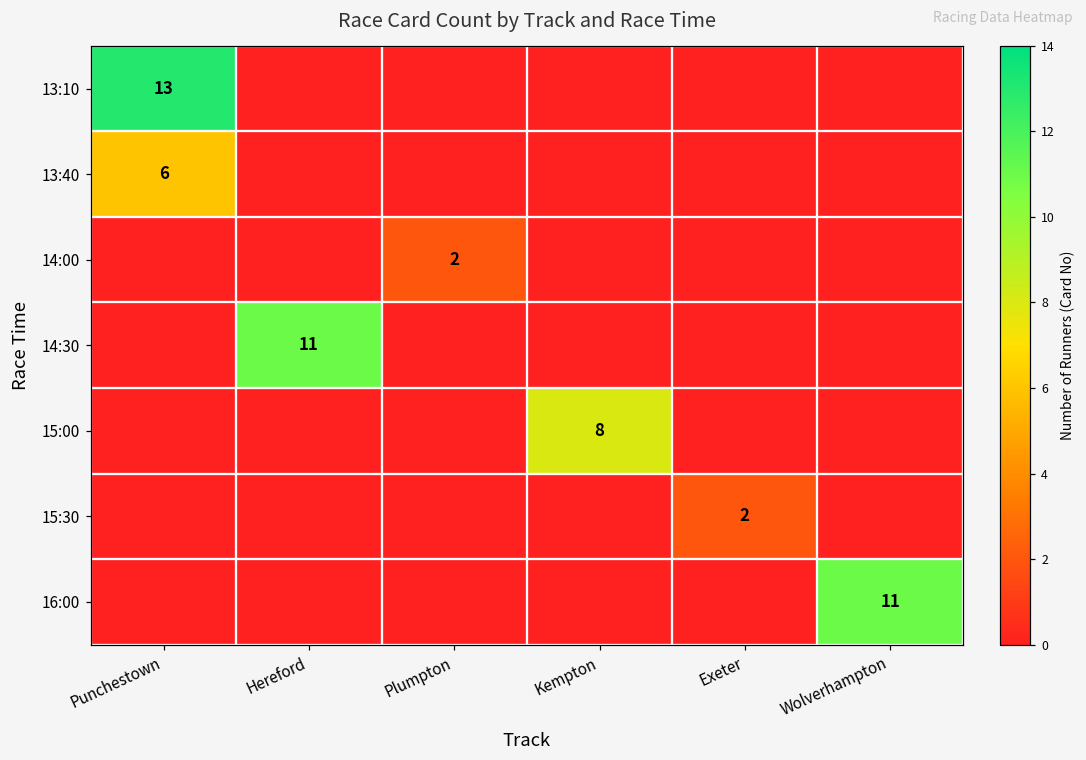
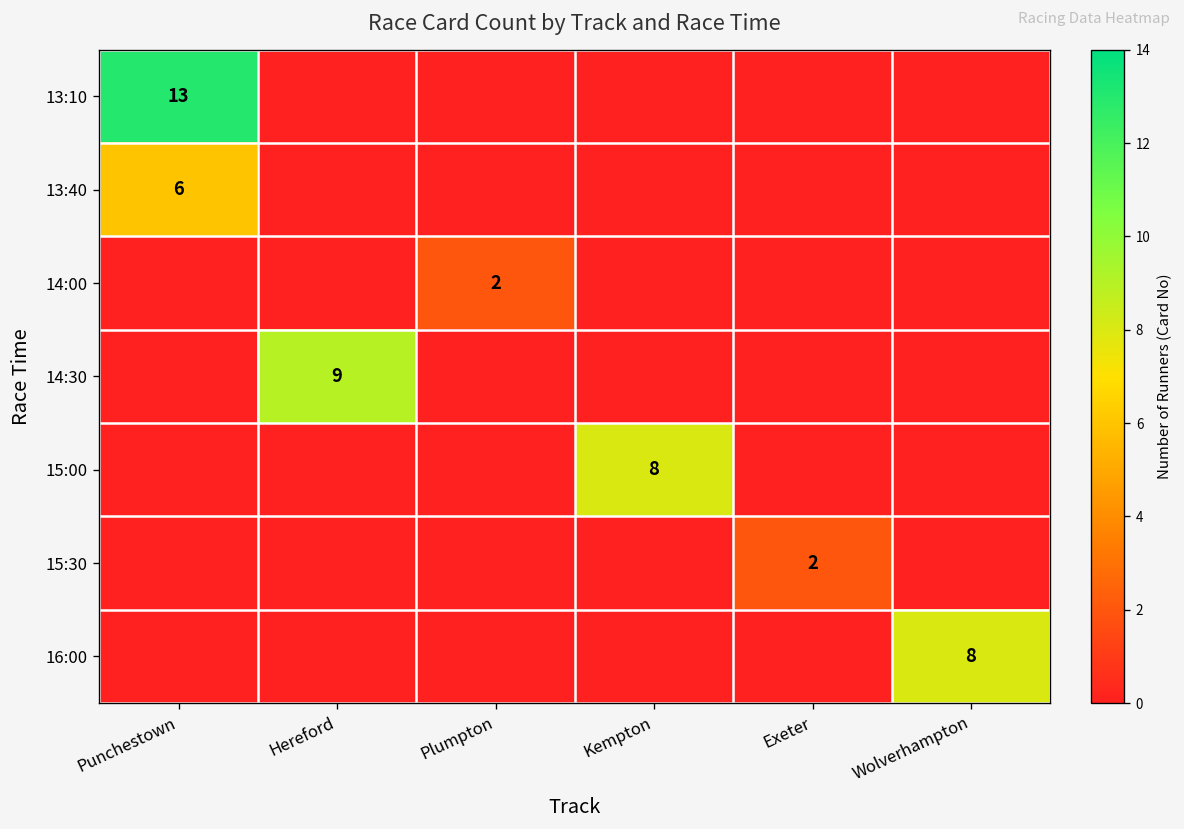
  {
    "13:10": {
      "Punchestown": 13
    },
    "13:40": {
      "Punchestown": 6
    },
    "14:00": {
      "Plumpton": 2
    },
    "14:30": {
-     "Hereford": 11
+     "Hereford": 9
    },
    "15:00": {
      "Kempton": 8
    },
    "15:30": {
      "Exeter": 2
    },
    "16:00": {
-     "Wolverhampton": 11
+     "Wolverhampton": 8
    }
  }
